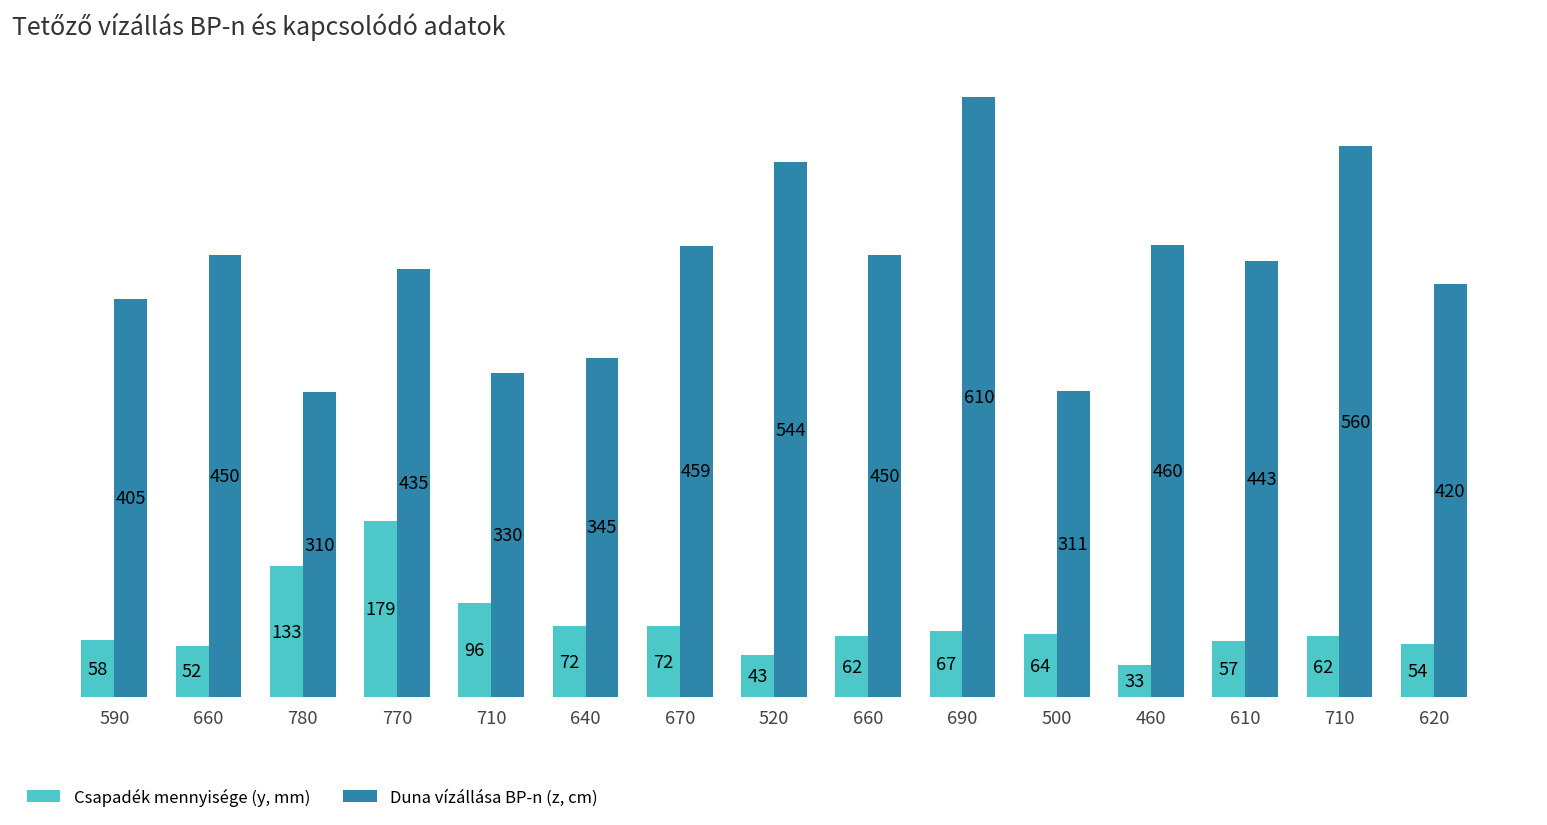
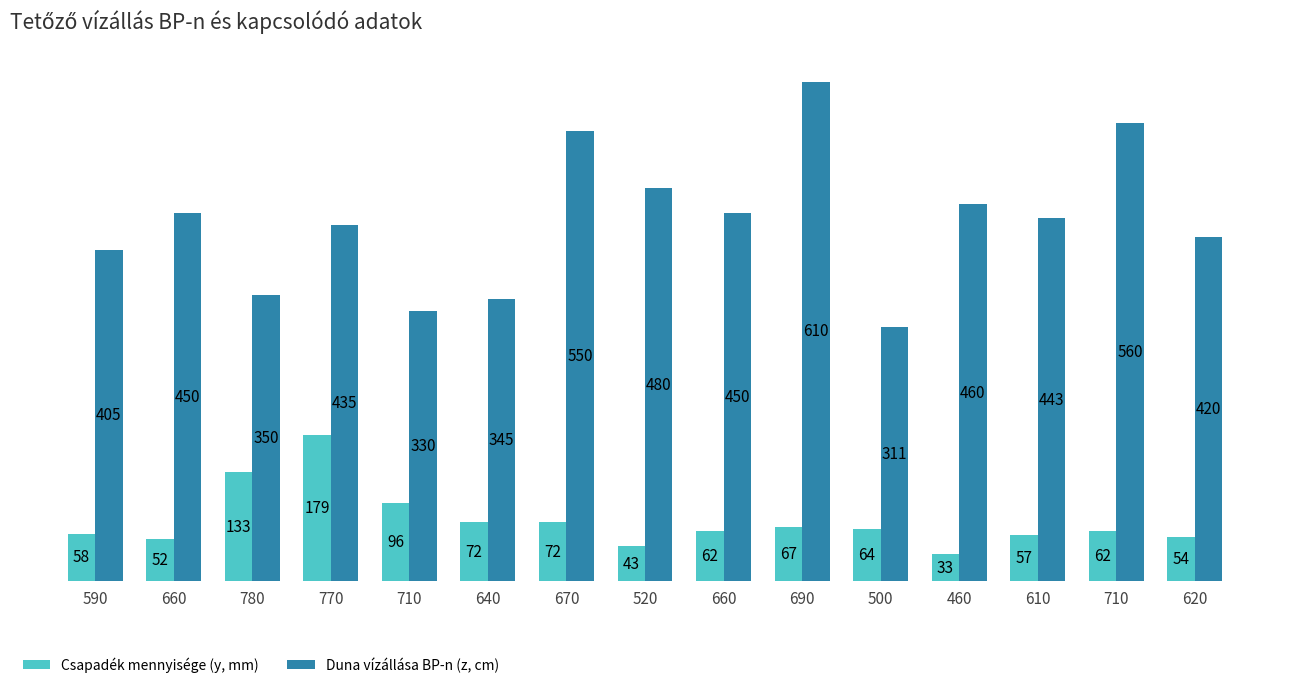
  {
    "Csapadék mennyisége (y, mm)": {
      "590": 58,
      "780": 133,
      "770": 179,
      "640": 72,
      "670": 72,
      "520": 43,
      "690": 67,
      "500": 64,
      "460": 33,
      "610": 57,
      "620": 54
    },
    "Duna vízállása BP-n (z, cm)": {
      "590": 405,
-     "780": 310,
+     "780": 350,
      "770": 435,
      "640": 345,
-     "670": 459,
-     "520": 544,
+     "670": 550,
+     "520": 480,
      "690": 610,
      "500": 311,
      "460": 460,
      "610": 443,
      "620": 420
    }
  }
